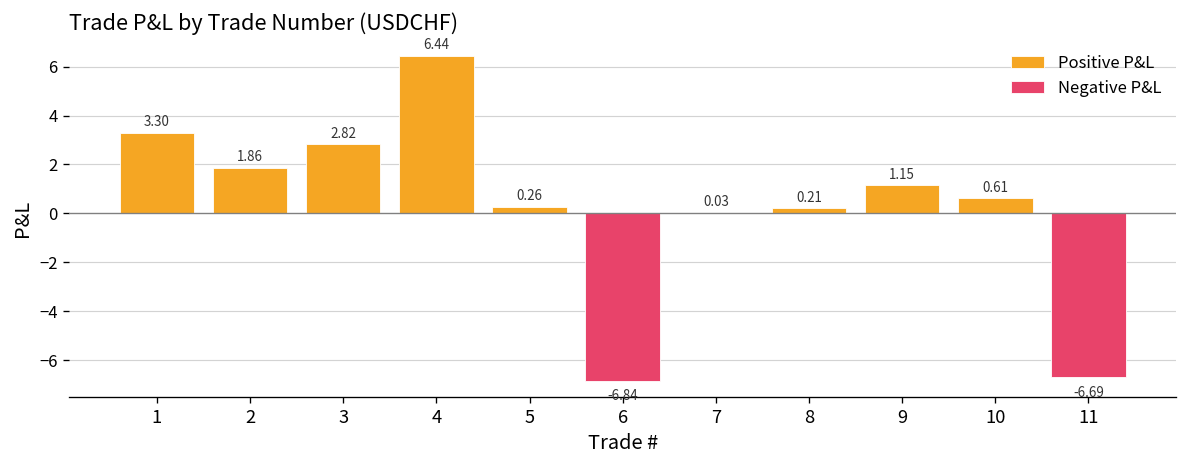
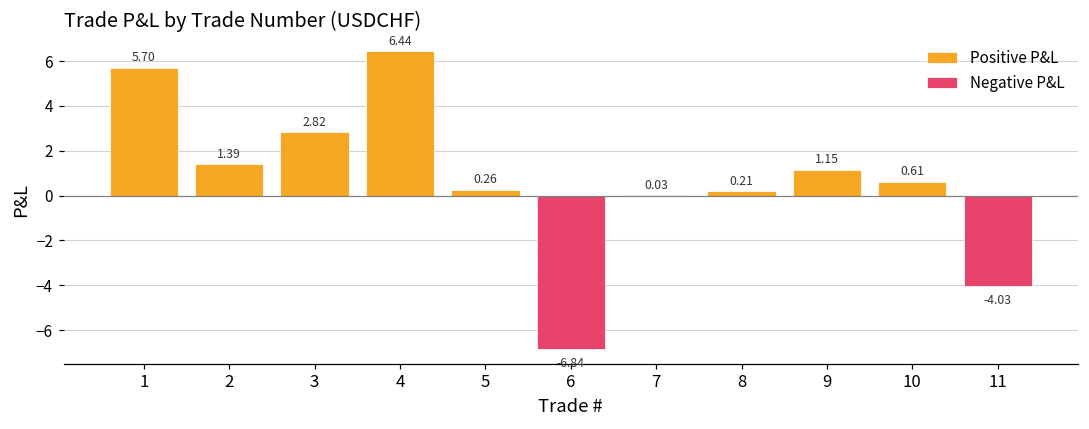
  {
    "Positive P&L": {
-     "1": 3.30,
-     "2": 1.86,
+     "1": 5.70,
+     "2": 1.39,
      "3": 2.82,
      "4": 6.44,
      "5": 0.26,
      "7": 0.03,
      "8": 0.21,
      "9": 1.15,
      "10": 0.61
    },
    "Negative P&L": {
      "6": -6.84,
-     "11": -6.69
+     "11": -4.03
    }
  }
